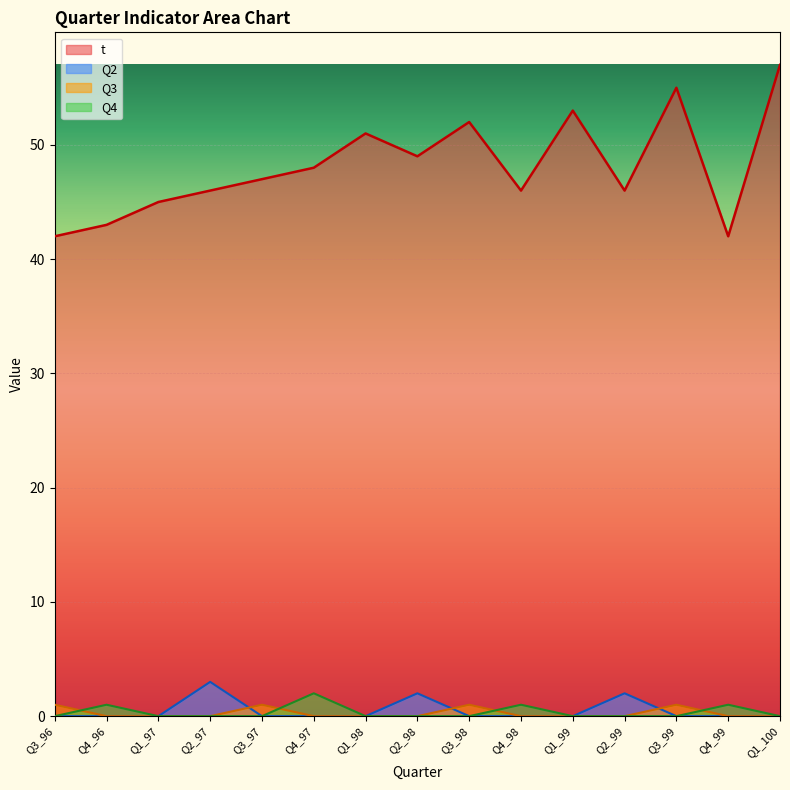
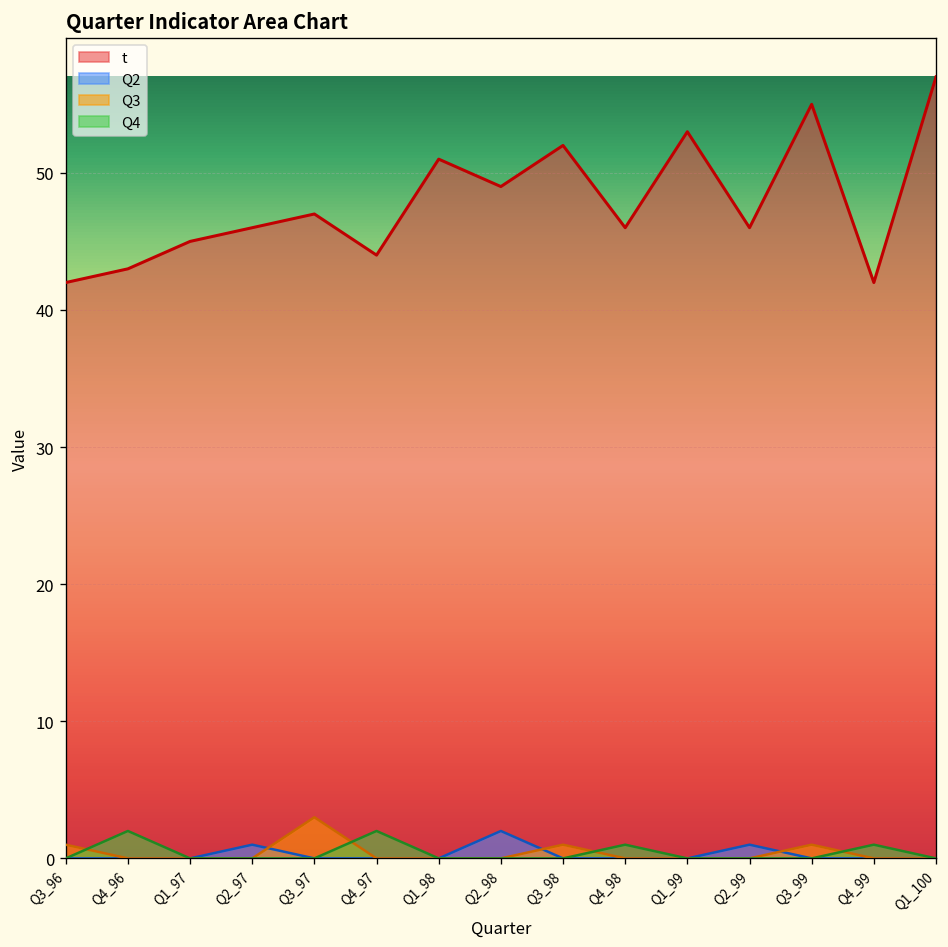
  {
    "t": {
      "Q3_96": 42,
      "Q4_96": 43,
      "Q1_97": 45,
      "Q2_97": 46,
      "Q3_97": 47,
-     "Q4_97": 48,
+     "Q4_97": 44,
      "Q1_98": 51,
      "Q2_98": 49,
      "Q3_98": 52,
      "Q4_98": 46,
      "Q1_99": 53,
      "Q2_99": 46,
      "Q3_99": 55,
      "Q4_99": 42,
      "Q1_100": 57
    },
    "Q2": {
-     "Q2_97": 3,
+     "Q2_97": 1,
      "Q2_98": 2,
-     "Q2_99": 2
+     "Q2_99": 1
    },
    "Q3": {
      "Q3_96": 1,
-     "Q3_97": 1,
+     "Q3_97": 3,
      "Q3_98": 1,
      "Q3_99": 1
    },
    "Q4": {
-     "Q4_96": 1,
+     "Q4_96": 2,
      "Q4_97": 2,
      "Q4_98": 1,
      "Q4_99": 1
    }
  }
